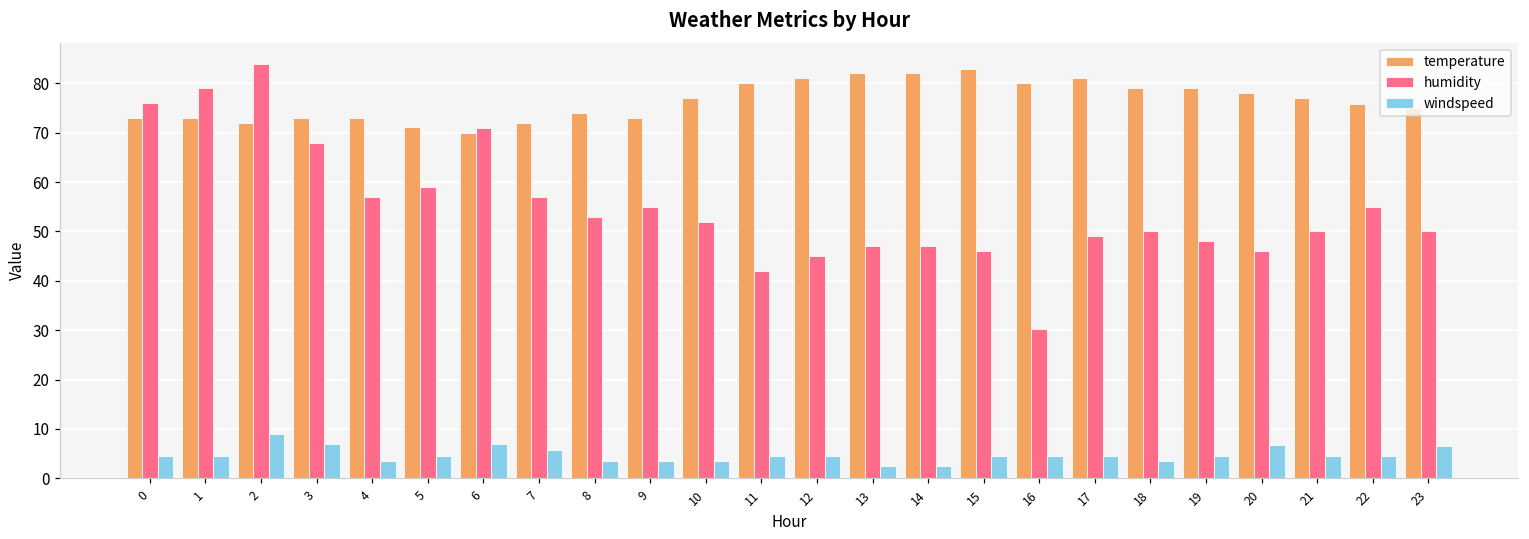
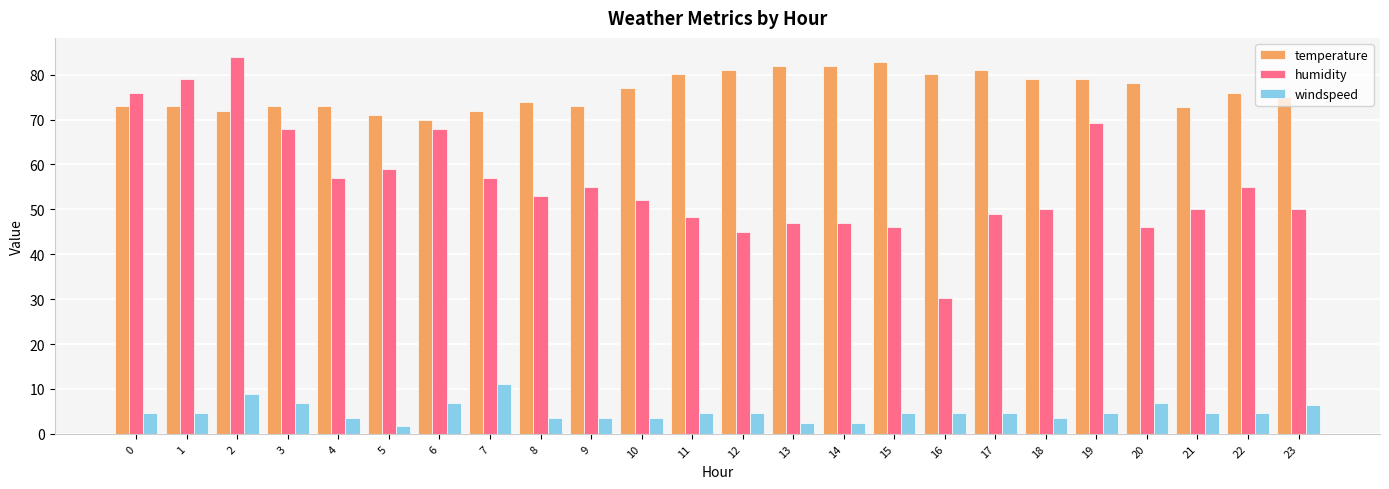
  {
    "temperature": {
      "0": 73,
      "1": 73,
      "2": 72,
      "3": 73,
      "4": 73,
      "5": 71,
      "6": 70,
      "7": 72,
      "8": 74,
      "9": 73,
      "10": 77,
      "11": 80,
      "12": 81,
      "13": 82,
      "14": 82,
      "15": 83,
      "16": 80,
      "17": 81,
      "18": 79,
      "19": 79,
      "20": 78,
-     "21": 77,
+     "21": 73,
      "22": 76
    },
    "humidity": {
      "0": 76,
      "1": 79,
      "2": 84,
      "3": 68,
      "4": 57,
      "5": 59,
-     "6": 71,
+     "6": 68,
      "7": 57,
      "8": 53,
      "9": 55,
      "10": 52,
-     "11": 42,
+     "11": 48,
      "12": 45,
      "13": 47,
      "14": 47,
      "15": 46,
      "16": 30,
      "17": 49,
      "18": 50,
-     "19": 48,
+     "19": 69,
      "20": 46,
      "21": 50,
      "22": 55,
      "23": 50
    },
    "windspeed": {
      "0": 5,
      "1": 5,
      "2": 9,
      "3": 7,
      "4": 4,
-     "5": 5,
+     "5": 2,
      "6": 7,
-     "7": 6,
+     "7": 11,
      "8": 4,
      "9": 4,
      "10": 4,
      "11": 5,
      "12": 5,
      "13": 3,
      "14": 2,
      "15": 5,
      "16": 5,
      "17": 5,
      "18": 4,
      "19": 5,
      "20": 7,
      "21": 5,
      "22": 5,
      "23": 7
    }
  }
